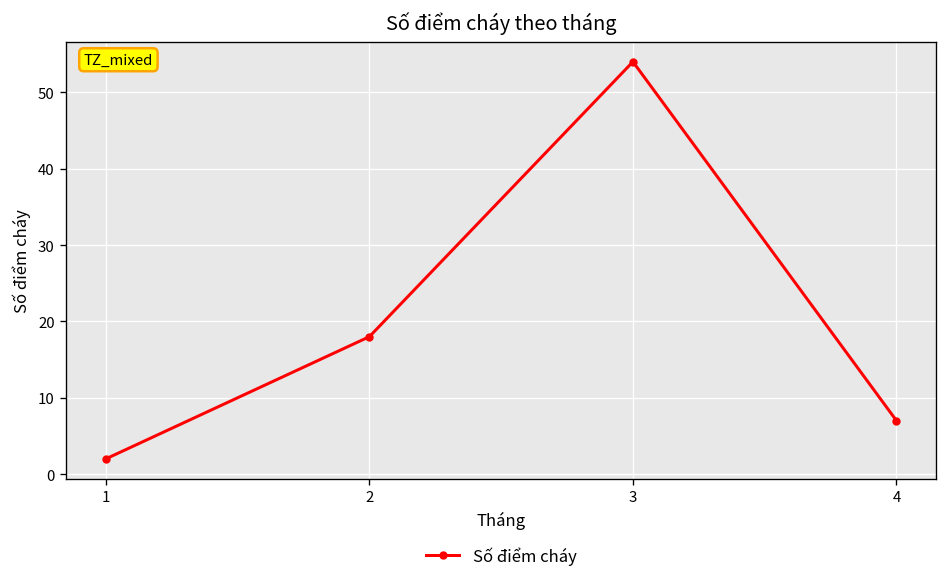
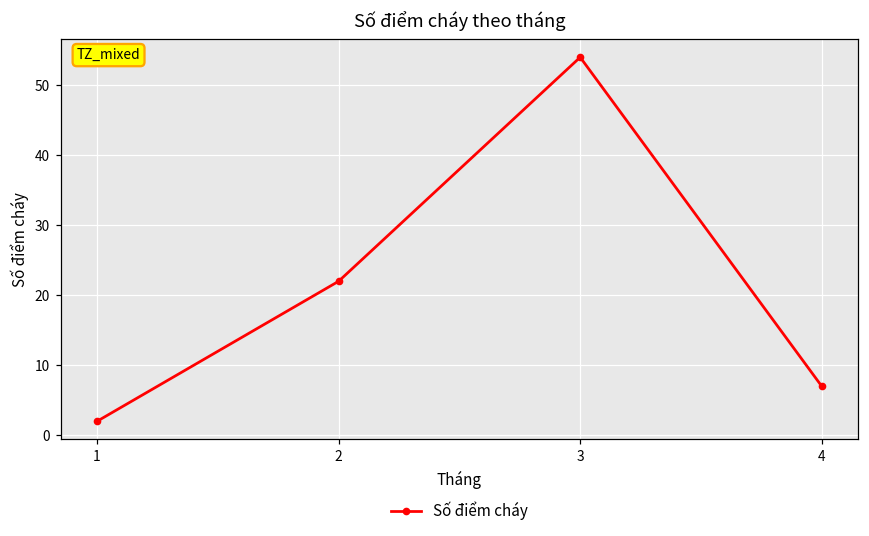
  {
    "1": 2,
-   "2": 18,
+   "2": 22,
    "3": 54,
    "4": 7
  }
